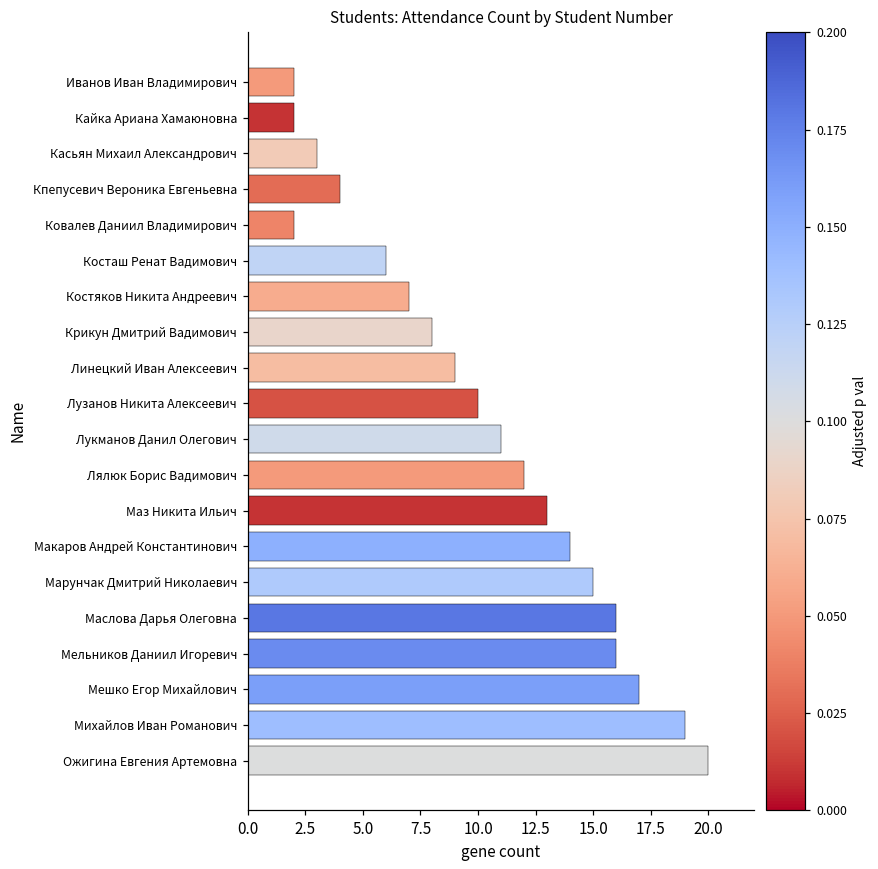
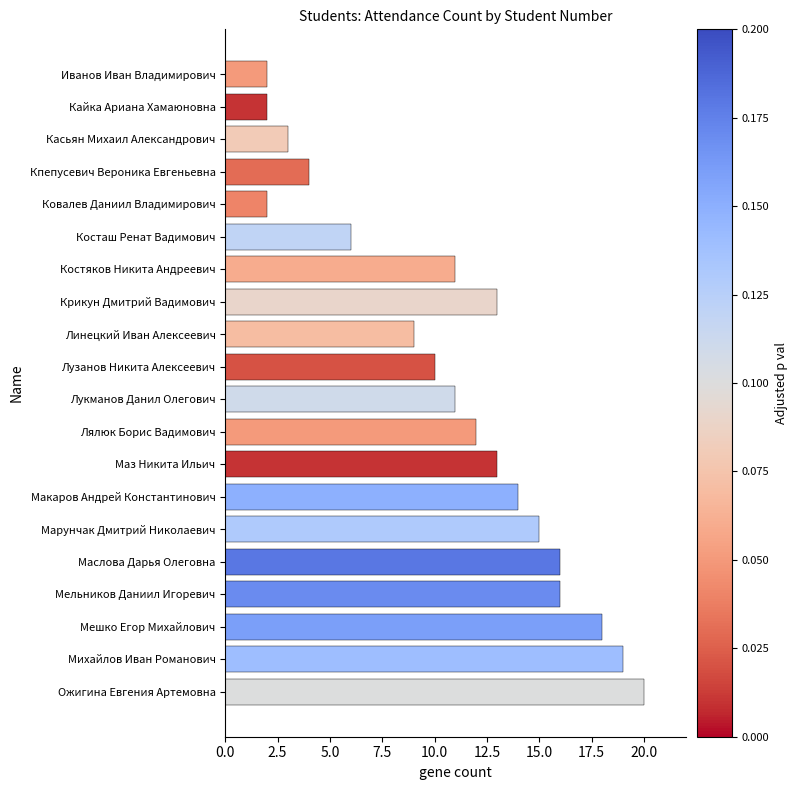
  {
    "Иванов Иван Владимирович": 2,
    "Кайка Ариана Хамаюновна": 2,
    "Касьян Михаил Александрович": 3,
    "Кпепусевич Вероника Евгеньевна": 4,
    "Ковалев Даниил Владимирович": 2,
    "Косташ Ренат Вадимович": 6,
-   "Костяков Никита Андреевич": 7,
-   "Крикун Дмитрий Вадимович": 8,
+   "Костяков Никита Андреевич": 11,
+   "Крикун Дмитрий Вадимович": 13,
    "Линецкий Иван Алексеевич": 9,
    "Лузанов Никита Алексеевич": 10,
    "Лукманов Данил Олегович": 11,
    "Лялюк Борис Вадимович": 12,
    "Маз Никита Ильич": 13,
    "Макаров Андрей Константинович": 14,
    "Марунчак Дмитрий Николаевич": 15,
    "Маслова Дарья Олеговна": 16,
    "Мельников Даниил Игоревич": 16,
-   "Мешко Егор Михайлович": 17,
+   "Мешко Егор Михайлович": 18,
    "Михайлов Иван Романович": 19,
    "Ожигина Евгения Артемовна": 20
  }
